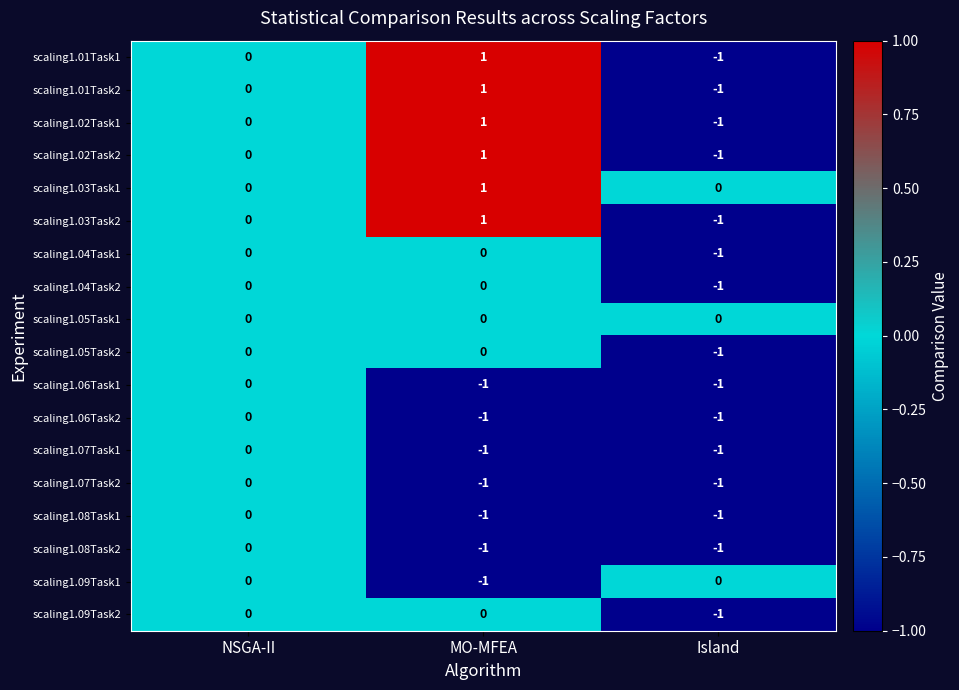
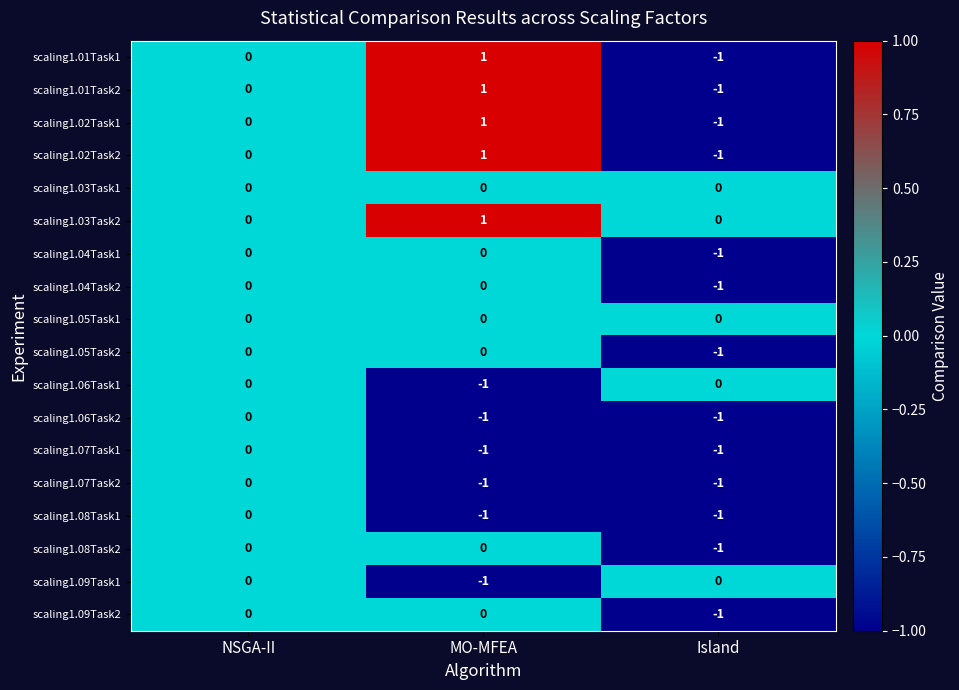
  {
    "scaling1.01Task1": {
      "NSGA-II": 0,
      "MO-MFEA": 1,
      "Island": -1
    },
    "scaling1.01Task2": {
      "NSGA-II": 0,
      "MO-MFEA": 1,
      "Island": -1
    },
    "scaling1.02Task1": {
      "NSGA-II": 0,
      "MO-MFEA": 1,
      "Island": -1
    },
    "scaling1.02Task2": {
      "NSGA-II": 0,
      "MO-MFEA": 1,
      "Island": -1
    },
    "scaling1.03Task1": {
      "NSGA-II": 0,
-     "MO-MFEA": 1,
+     "MO-MFEA": 0,
      "Island": 0
    },
    "scaling1.03Task2": {
      "NSGA-II": 0,
      "MO-MFEA": 1,
-     "Island": -1
+     "Island": 0
    },
    "scaling1.04Task1": {
      "NSGA-II": 0,
      "MO-MFEA": 0,
      "Island": -1
    },
    "scaling1.04Task2": {
      "NSGA-II": 0,
      "MO-MFEA": 0,
      "Island": -1
    },
    "scaling1.05Task1": {
      "NSGA-II": 0,
      "MO-MFEA": 0,
      "Island": 0
    },
    "scaling1.05Task2": {
      "NSGA-II": 0,
      "MO-MFEA": 0,
      "Island": -1
    },
    "scaling1.06Task1": {
      "NSGA-II": 0,
      "MO-MFEA": -1,
-     "Island": -1
+     "Island": 0
    },
    "scaling1.06Task2": {
      "NSGA-II": 0,
      "MO-MFEA": -1,
      "Island": -1
    },
    "scaling1.07Task1": {
      "NSGA-II": 0,
      "MO-MFEA": -1,
      "Island": -1
    },
    "scaling1.07Task2": {
      "NSGA-II": 0,
      "MO-MFEA": -1,
      "Island": -1
    },
    "scaling1.08Task1": {
      "NSGA-II": 0,
      "MO-MFEA": -1,
      "Island": -1
    },
    "scaling1.08Task2": {
      "NSGA-II": 0,
-     "MO-MFEA": -1,
+     "MO-MFEA": 0,
      "Island": -1
    },
    "scaling1.09Task1": {
      "NSGA-II": 0,
      "MO-MFEA": -1,
      "Island": 0
    },
    "scaling1.09Task2": {
      "NSGA-II": 0,
      "MO-MFEA": 0,
      "Island": -1
    }
  }
